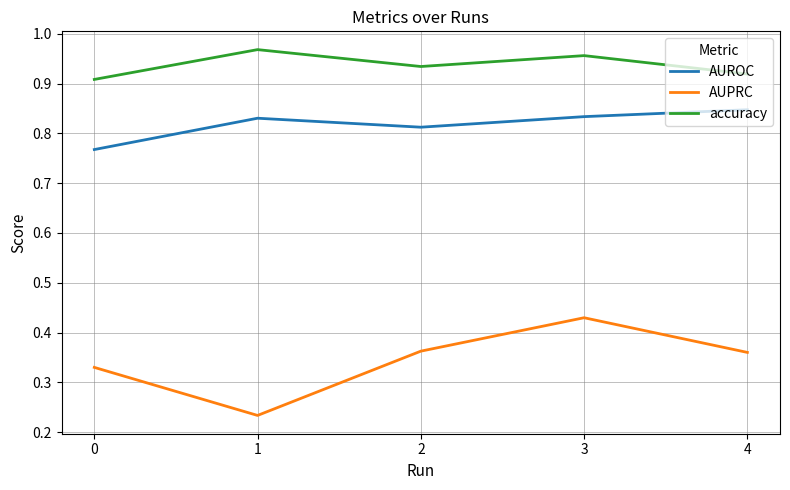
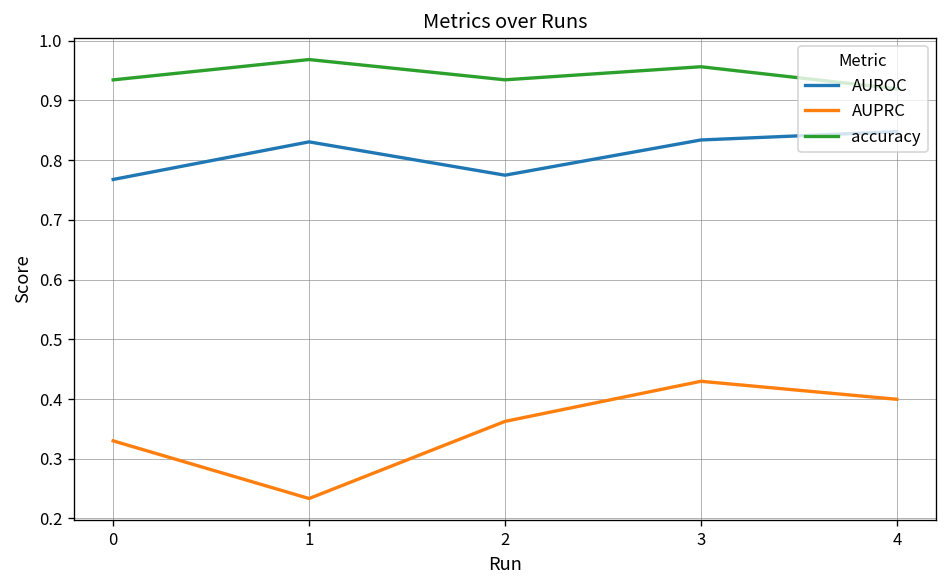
  {
    "AUROC": {
      "0": 0.77,
      "1": 0.83,
-     "2": 0.81,
+     "2": 0.77,
      "3": 0.83
    },
    "AUPRC": {
      "0": 0.33,
      "1": 0.23,
      "2": 0.36,
      "3": 0.43,
-     "4": 0.36
+     "4": 0.40
    },
    "accuracy": {
-     "0": 0.91,
+     "0": 0.93,
      "1": 0.97,
      "2": 0.93,
      "3": 0.96
    }
  }
